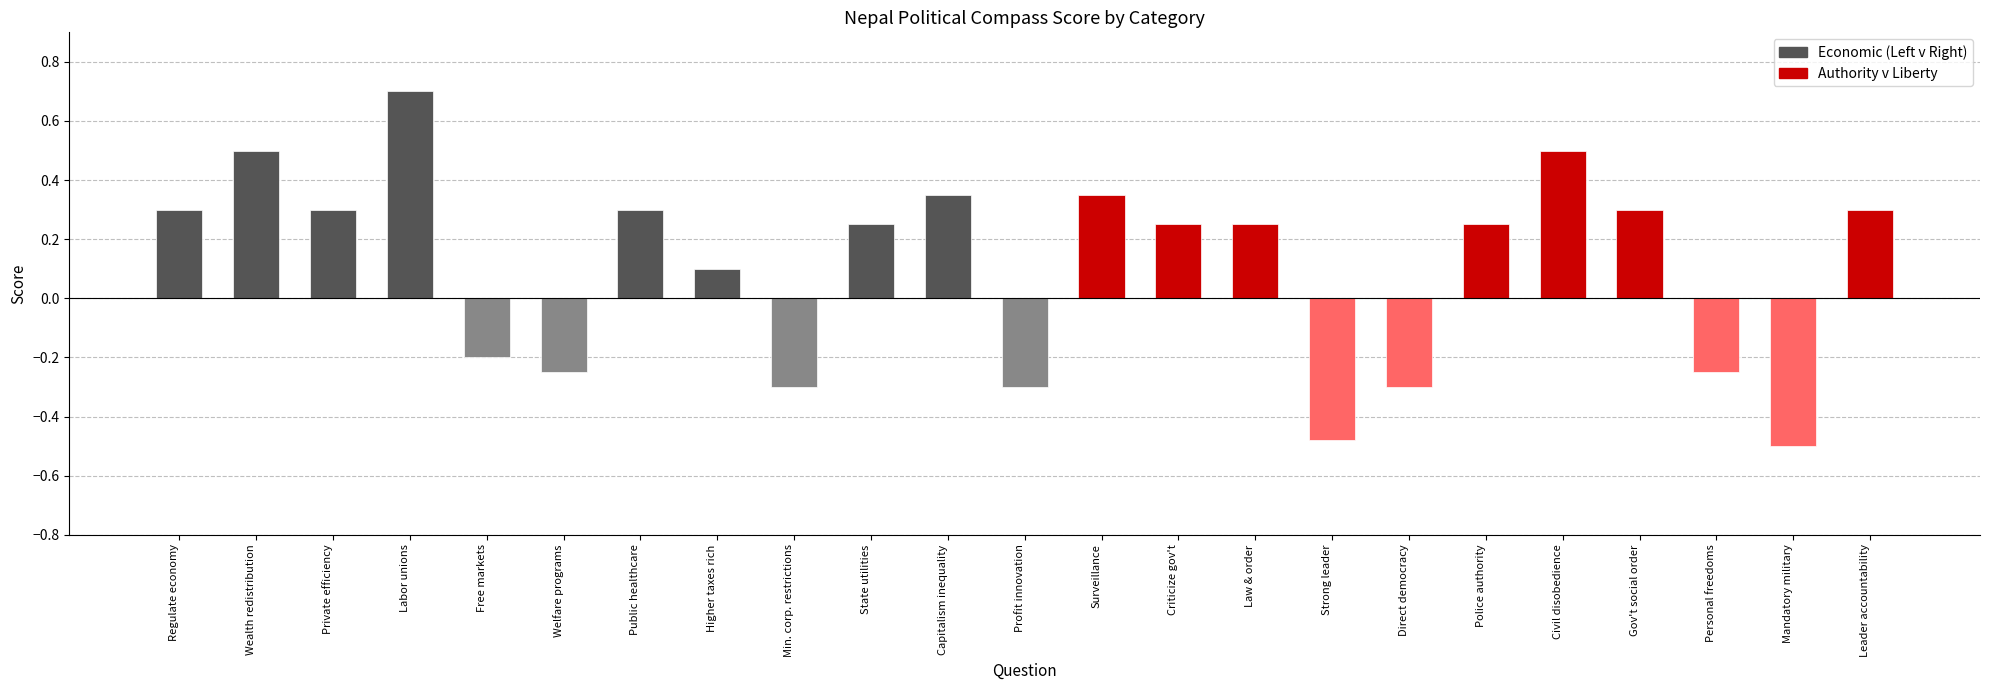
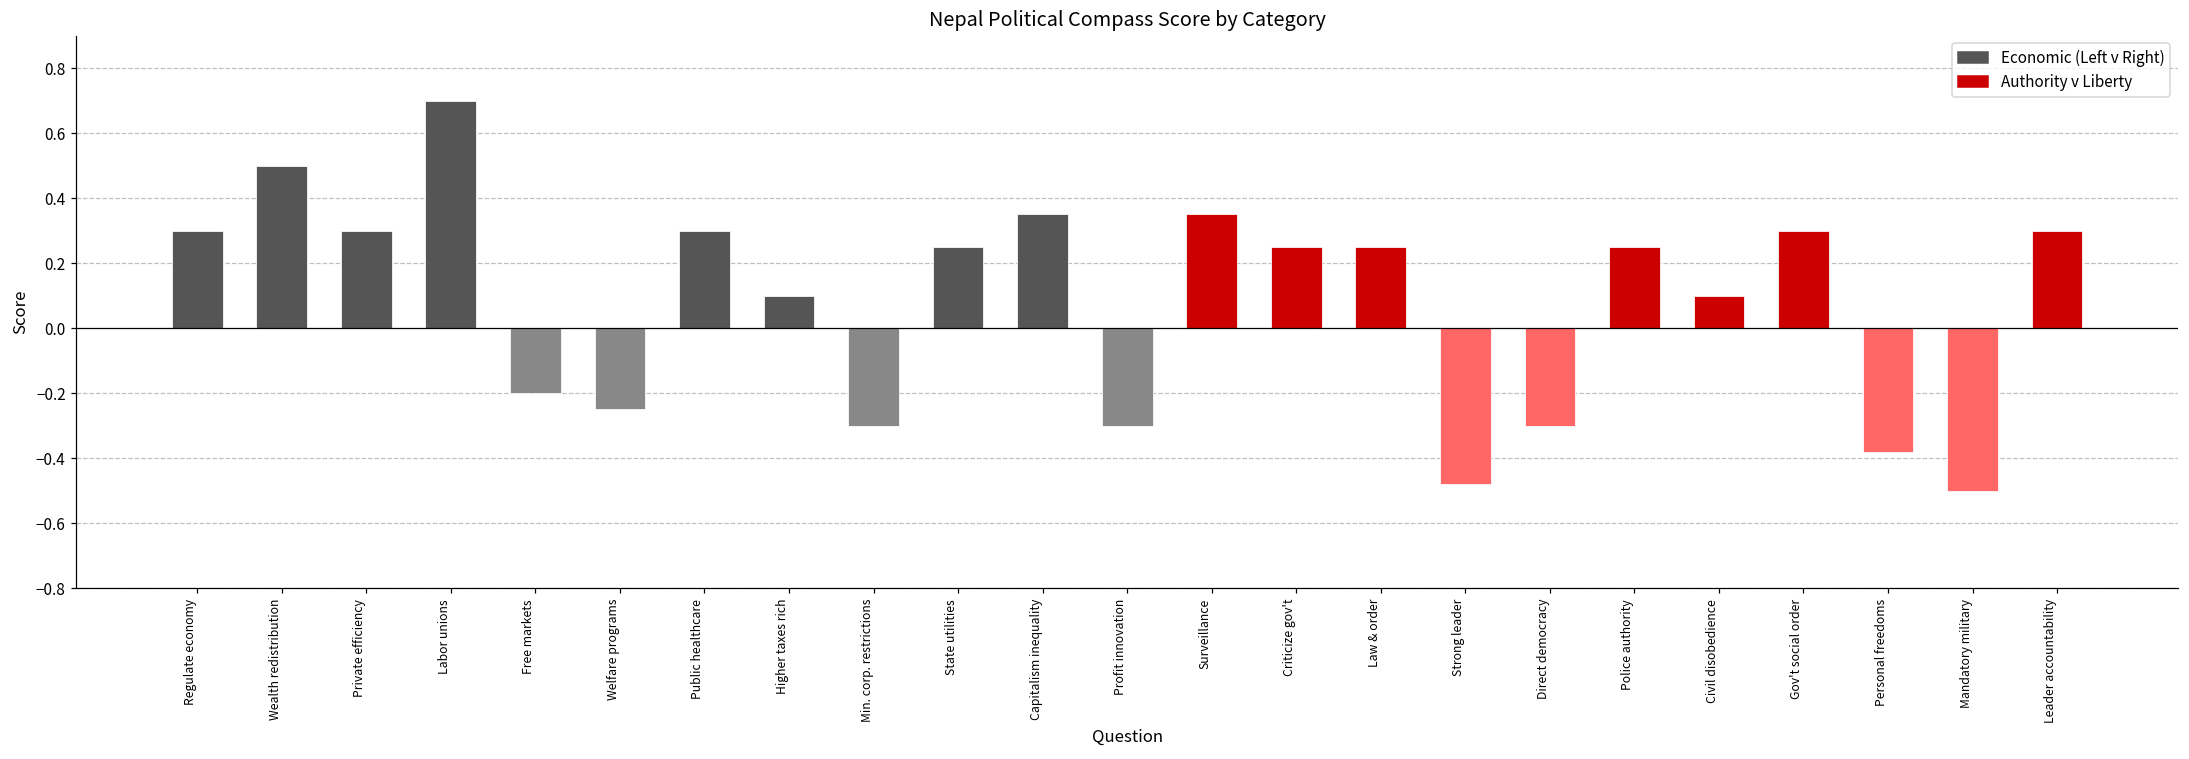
  {
    "Regulate economy": 0.30,
    "Wealth redistribution": 0.50,
    "Private efficiency": 0.30,
    "Labor unions": 0.70,
    "Free markets": -0.20,
    "Welfare programs": -0.25,
    "Public healthcare": 0.30,
    "Higher taxes rich": 0.10,
    "Min. corp. restrictions": -0.30,
    "State utilities": 0.25,
    "Capitalism inequality": 0.35,
    "Profit innovation": -0.30,
    "Surveillance": 0.35,
    "Criticize gov't": 0.25,
    "Law & order": 0.25,
    "Strong leader": -0.48,
    "Direct democracy": -0.30,
    "Police authority": 0.25,
-   "Civil disobedience": 0.5,
+   "Civil disobedience": 0.1,
    "Gov't social order": 0.30,
-   "Personal freedoms": -0.25,
+   "Personal freedoms": -0.38,
    "Mandatory military": -0.50,
    "Leader accountability": 0.30
  }
